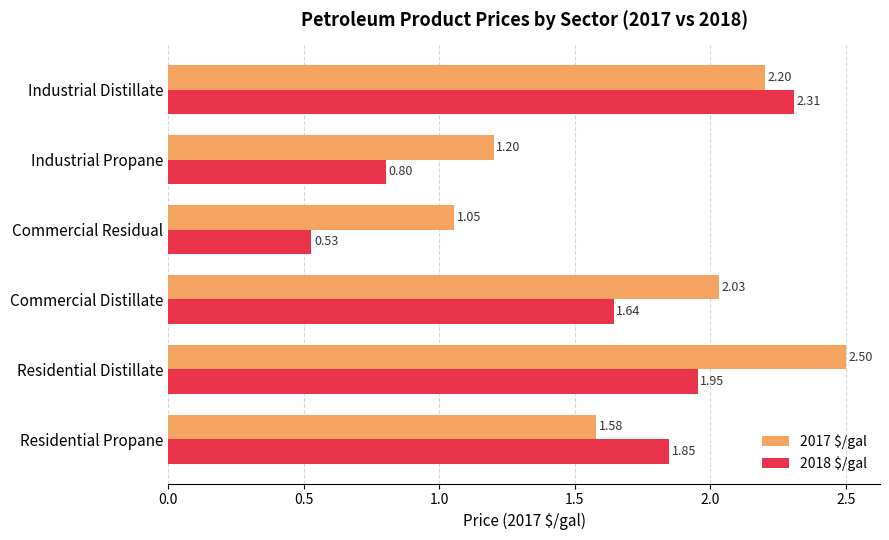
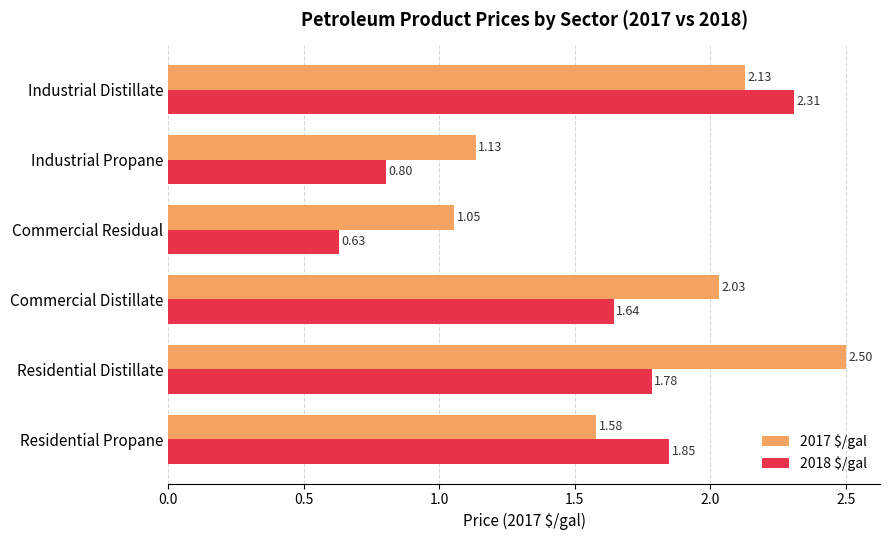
  {
    "2017 $/gal": {
-     "Industrial Distillate": 2.20,
-     "Industrial Propane": 1.20,
+     "Industrial Distillate": 2.13,
+     "Industrial Propane": 1.13,
      "Commercial Residual": 1.05,
      "Commercial Distillate": 2.03,
      "Residential Distillate": 2.50,
      "Residential Propane": 1.58
    },
    "2018 $/gal": {
      "Industrial Distillate": 2.31,
      "Industrial Propane": 0.80,
-     "Commercial Residual": 0.53,
+     "Commercial Residual": 0.63,
      "Commercial Distillate": 1.64,
-     "Residential Distillate": 1.95,
+     "Residential Distillate": 1.78,
      "Residential Propane": 1.85
    }
  }
